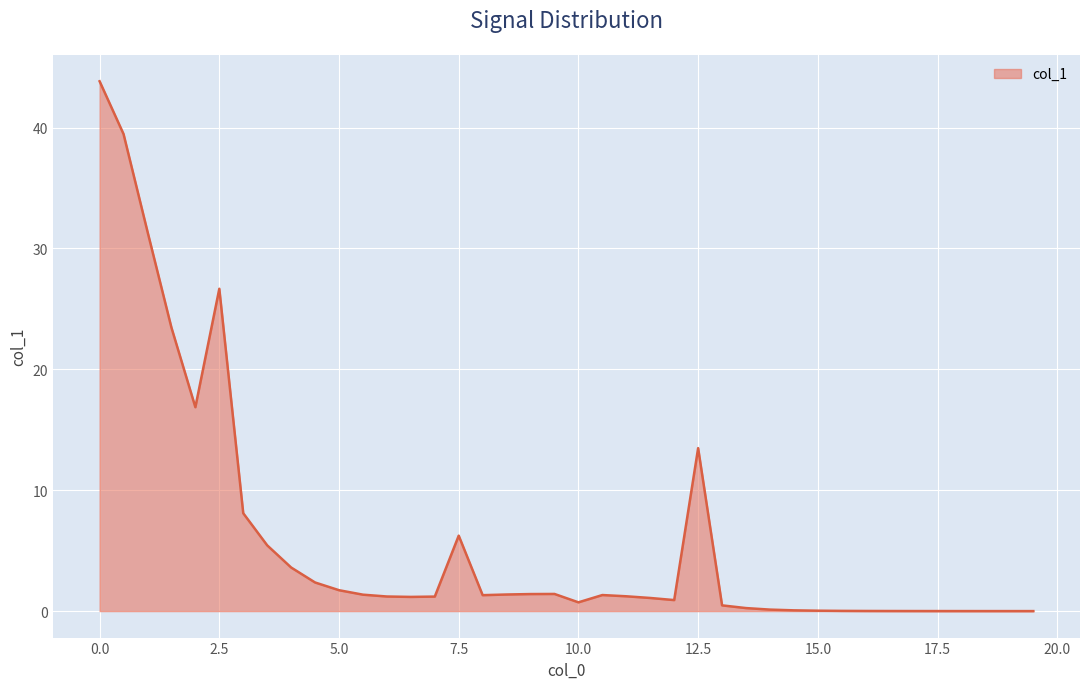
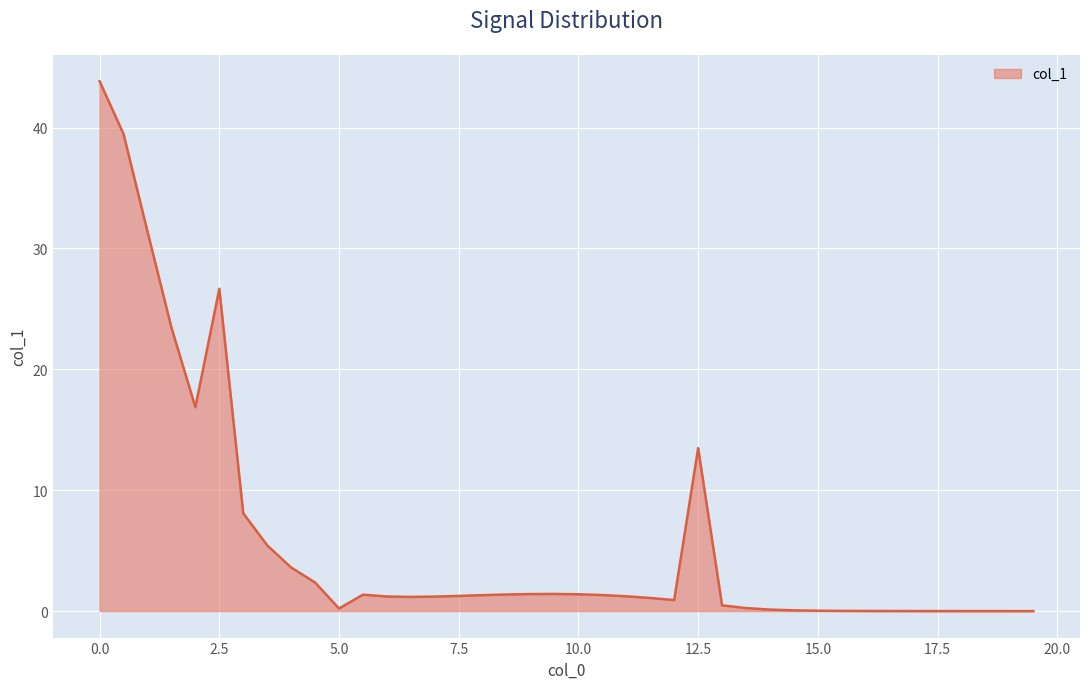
  {
    "0.0": 43.8,
    "2.5": 26.7,
-   "5.0": 1.7,
-   "7.5": 6.2,
-   "10.0": 0.7,
+   "5.0": 0.2,
+   "7.5": 1.3,
+   "10.0": 1.4,
    "12.5": 13.5,
    "15.0": 0.0,
    "17.5": 0.0
  }
